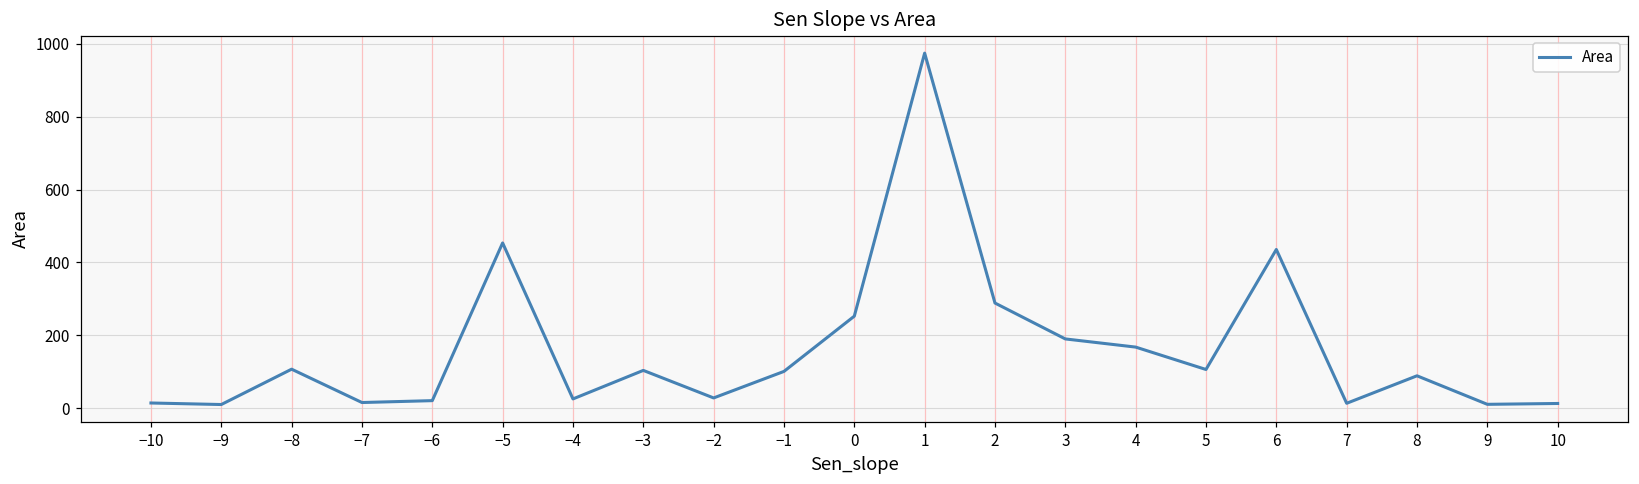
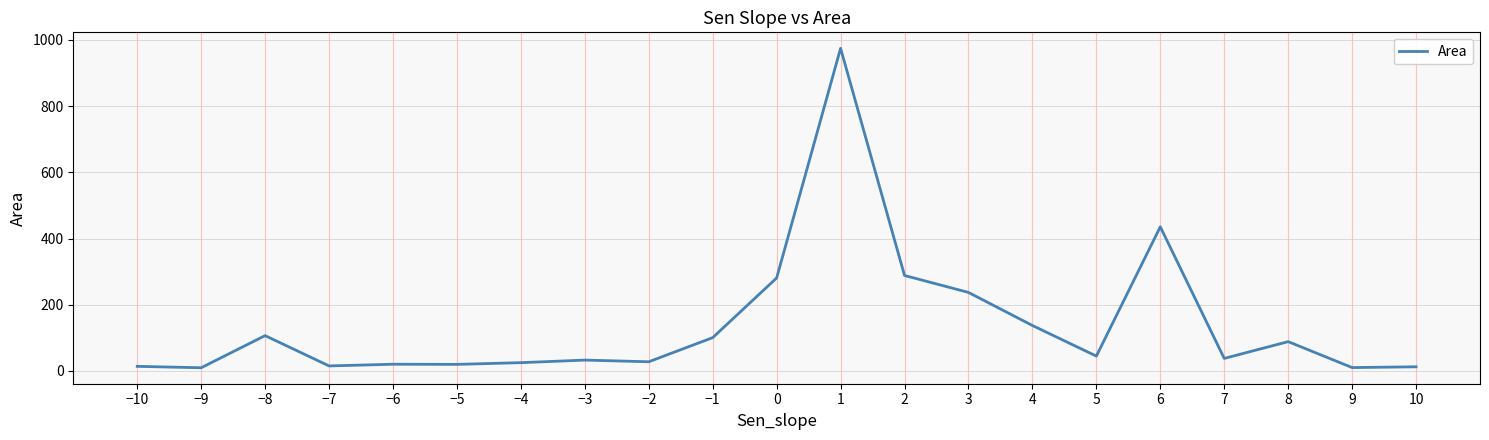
  {
    "−10": 10,
    "−9": 10,
    "−8": 110,
    "−7": 20,
    "−6": 20,
-   "−5": 450,
+   "−5": 20,
    "−4": 20,
-   "−3": 100,
+   "−3": 30,
    "−2": 30,
    "−1": 100,
-   "0": 250,
+   "0": 280,
    "1": 970,
    "2": 290,
-   "3": 190,
-   "4": 170,
-   "5": 110,
+   "3": 240,
+   "4": 140,
+   "5": 40,
    "6": 440,
-   "7": 10,
+   "7": 40,
    "8": 90,
    "9": 10,
    "10": 10
  }
